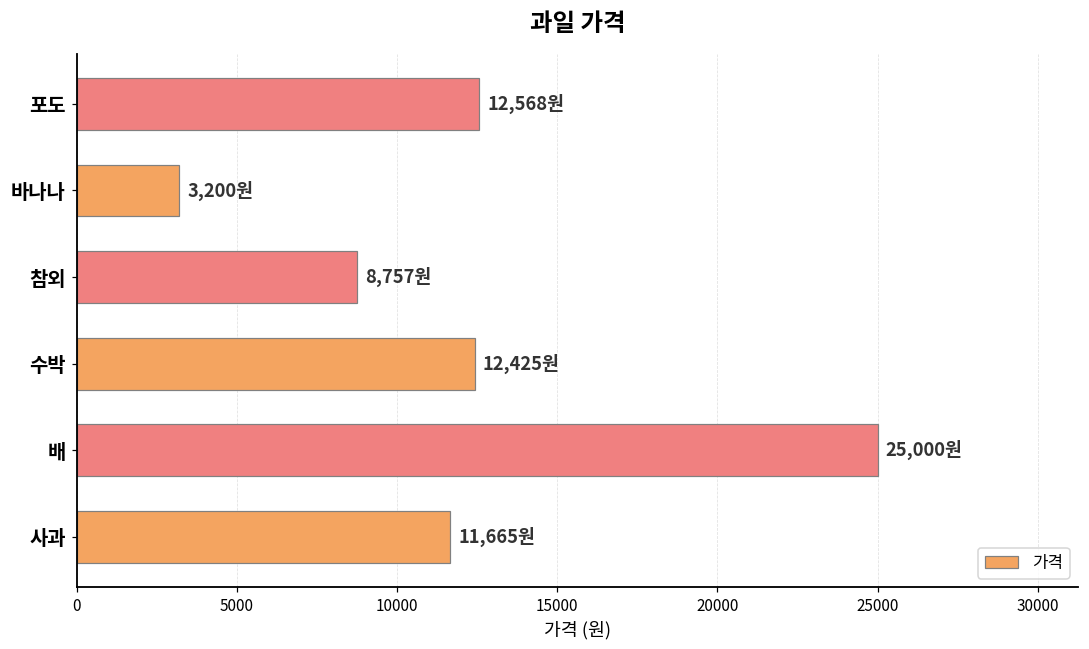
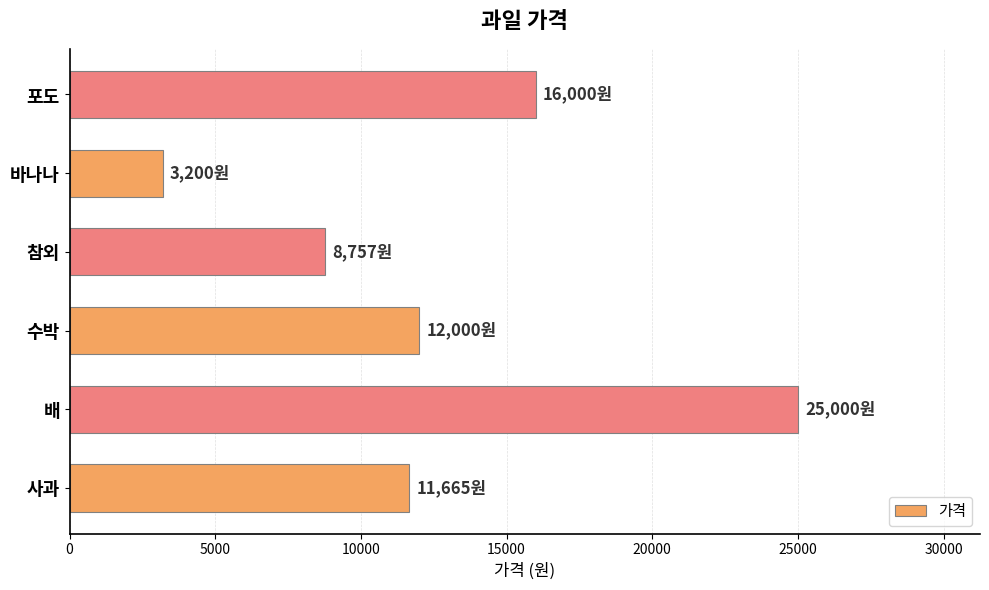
  {
-   "포도": "12,568원",
+   "포도": "16,000원",
    "바나나": "3,200원",
    "참외": "8,757원",
-   "수박": "12,425원",
+   "수박": "12,000원",
    "배": "25,000원",
    "사과": "11,665원"
  }
